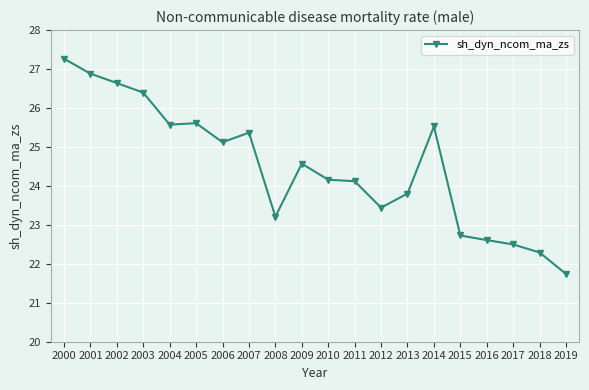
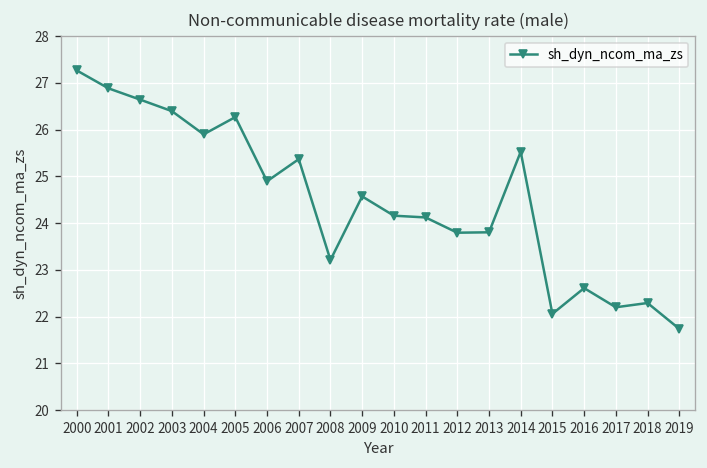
  {
    "2000": 27.3,
    "2001": 26.9,
    "2002": 26.6,
    "2003": 26.4,
-   "2004": 25.6,
-   "2005": 25.6,
-   "2006": 25.1,
+   "2004": 25.9,
+   "2005": 26.3,
+   "2006": 24.9,
    "2007": 25.4,
    "2008": 23.2,
    "2009": 24.6,
    "2010": 24.2,
    "2011": 24.1,
-   "2012": 23.4,
+   "2012": 23.8,
    "2013": 23.8,
    "2014": 25.5,
-   "2015": 22.7,
+   "2015": 22.1,
    "2016": 22.6,
-   "2017": 22.5,
+   "2017": 22.2,
    "2018": 22.3,
    "2019": 21.7
  }
